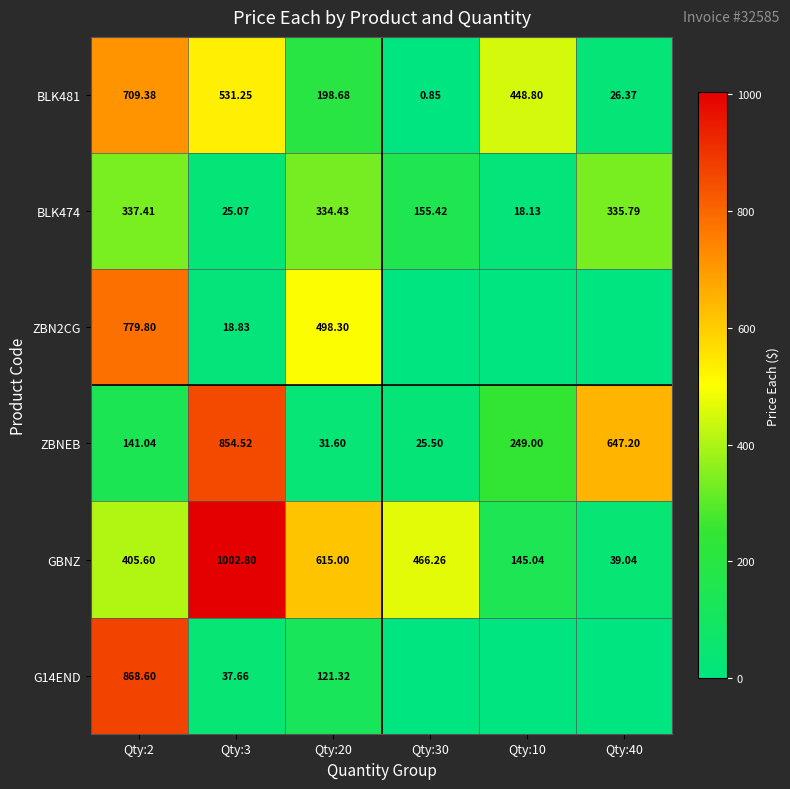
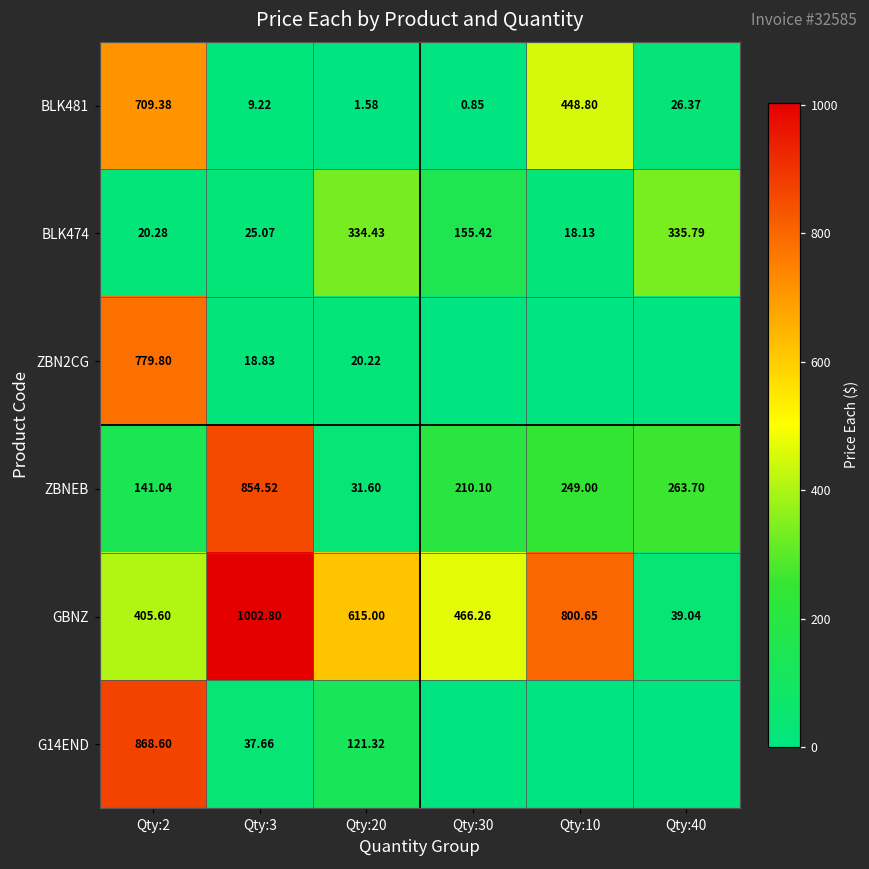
  {
    "BLK481": {
      "Qty:2": 709.38,
-     "Qty:3": 531.25,
-     "Qty:20": 198.68,
+     "Qty:3": 9.22,
+     "Qty:20": 1.58,
      "Qty:30": 0.85,
      "Qty:10": 448.80,
      "Qty:40": 26.37
    },
    "BLK474": {
-     "Qty:2": 337.41,
+     "Qty:2": 20.28,
      "Qty:3": 25.07,
      "Qty:20": 334.43,
      "Qty:30": 155.42,
      "Qty:10": 18.13,
      "Qty:40": 335.79
    },
    "ZBN2CG": {
      "Qty:2": 779.80,
      "Qty:3": 18.83,
-     "Qty:20": 498.30
+     "Qty:20": 20.22
    },
    "ZBNEB": {
      "Qty:2": 141.04,
      "Qty:3": 854.52,
      "Qty:20": 31.60,
-     "Qty:30": 25.50,
+     "Qty:30": 210.10,
      "Qty:10": 249.00,
-     "Qty:40": 647.20
+     "Qty:40": 263.70
    },
    "GBNZ": {
      "Qty:2": 405.60,
      "Qty:3": 1002.80,
      "Qty:20": 615.00,
      "Qty:30": 466.26,
-     "Qty:10": 145.04,
+     "Qty:10": 800.65,
      "Qty:40": 39.04
    },
    "G14END": {
      "Qty:2": 868.60,
      "Qty:3": 37.66,
      "Qty:20": 121.32
    }
  }
